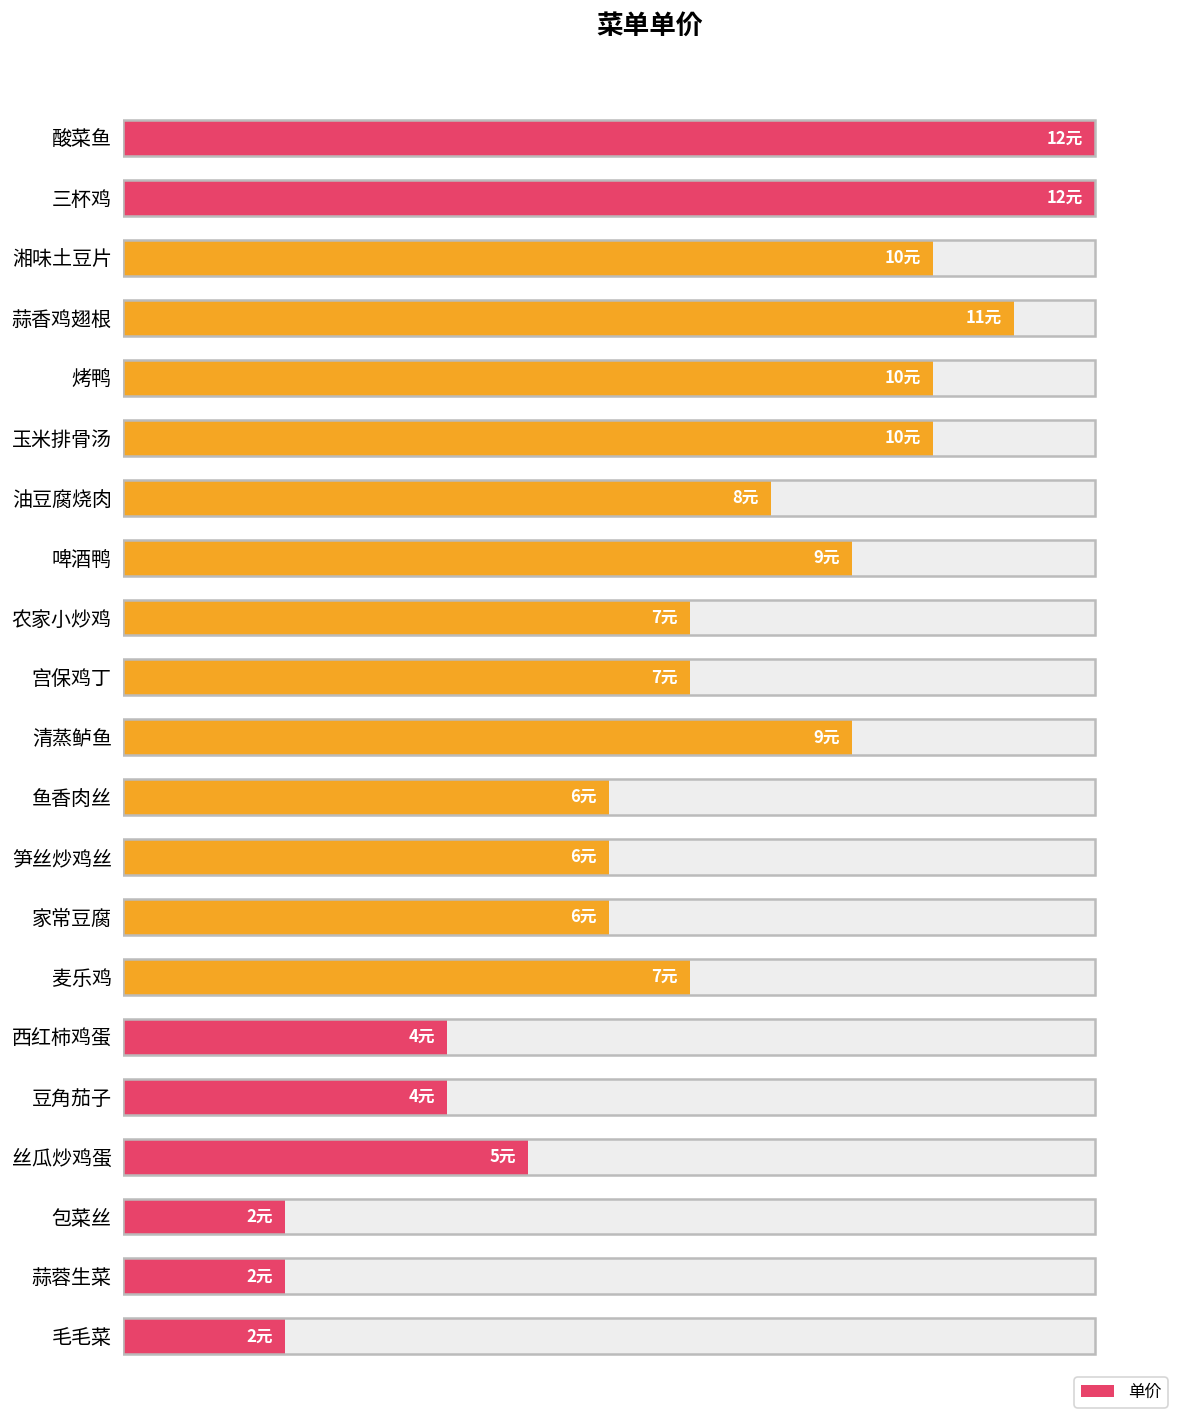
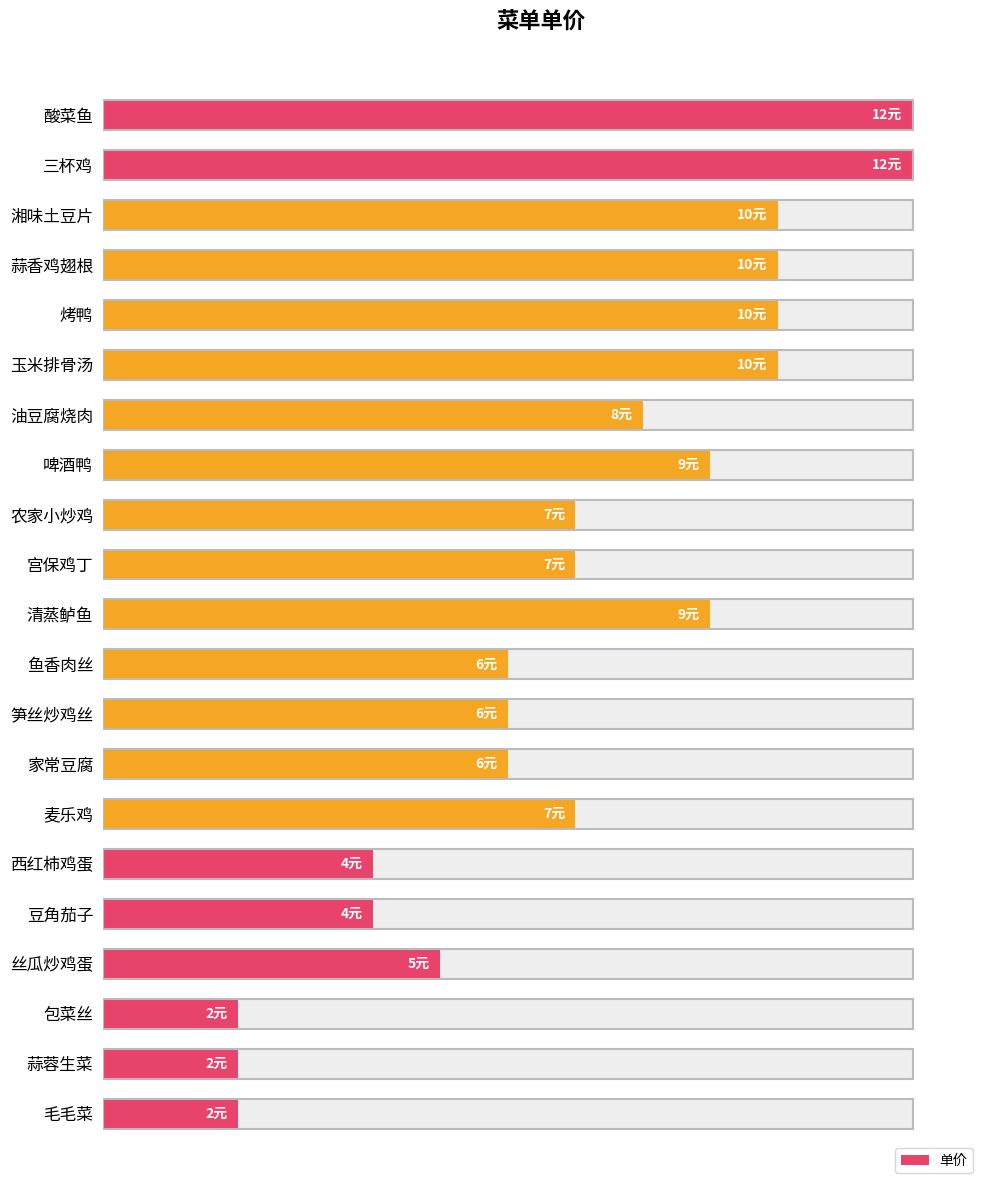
  {
    "单价": {
      "酸菜鱼": "12元",
      "三杯鸡": "12元",
-     "蒜香鸡翅根": "11元"
+     "蒜香鸡翅根": "10元"
    }
  }
